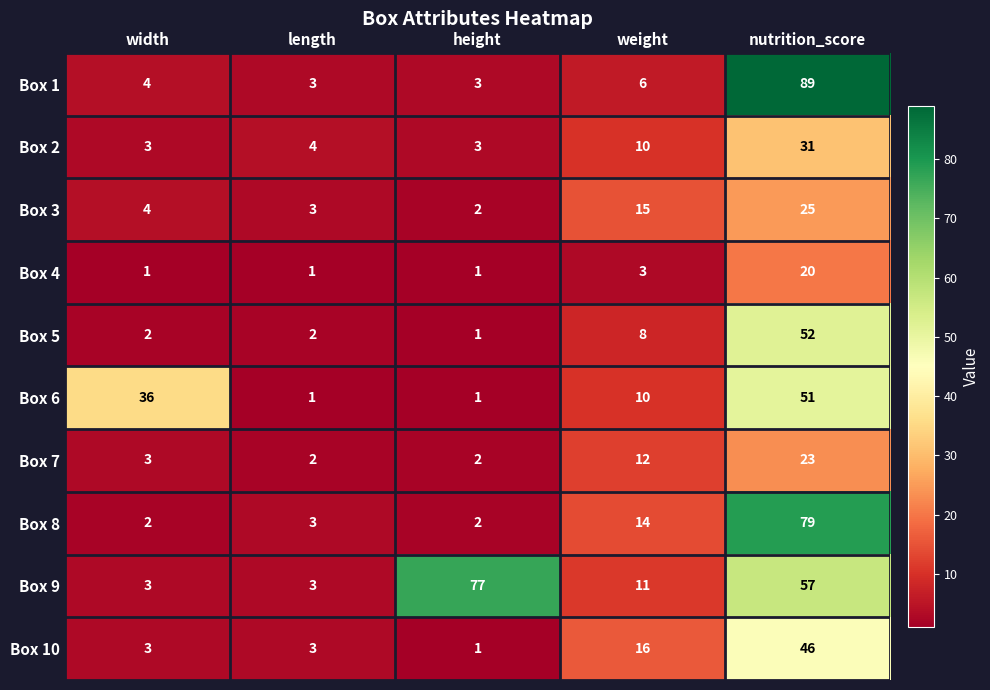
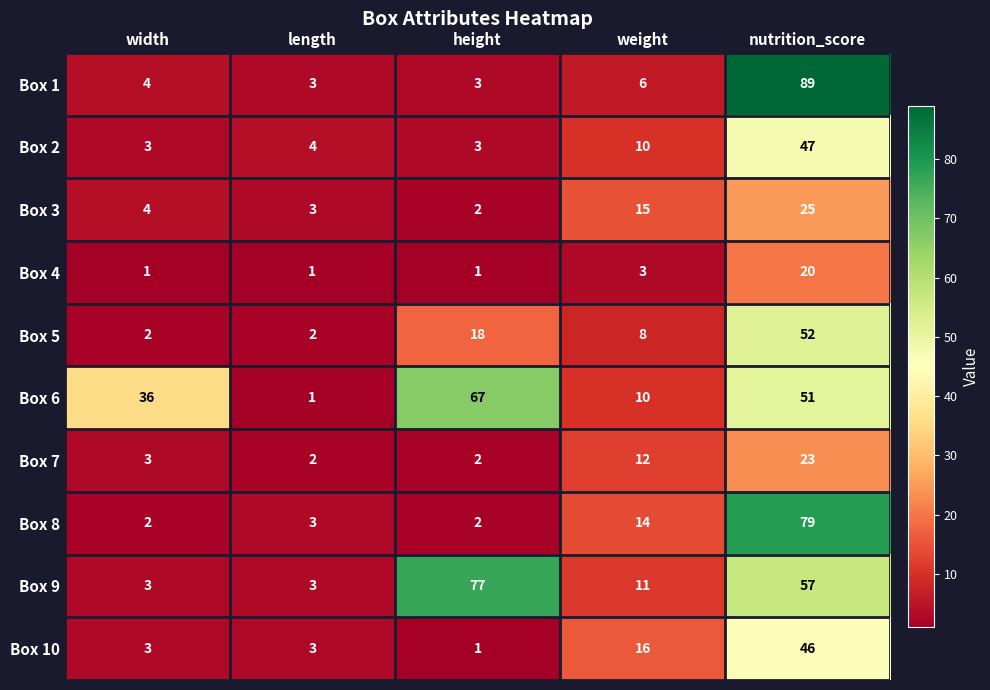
  {
    "Box 1": {
      "width": 4,
      "length": 3,
      "height": 3,
      "weight": 6,
      "nutrition_score": 89
    },
    "Box 2": {
      "width": 3,
      "length": 4,
      "height": 3,
      "weight": 10,
-     "nutrition_score": 31
+     "nutrition_score": 47
    },
    "Box 3": {
      "width": 4,
      "length": 3,
      "height": 2,
      "weight": 15,
      "nutrition_score": 25
    },
    "Box 4": {
      "width": 1,
      "length": 1,
      "height": 1,
      "weight": 3,
      "nutrition_score": 20
    },
    "Box 5": {
      "width": 2,
      "length": 2,
-     "height": 1,
+     "height": 18,
      "weight": 8,
      "nutrition_score": 52
    },
    "Box 6": {
      "width": 36,
      "length": 1,
-     "height": 1,
+     "height": 67,
      "weight": 10,
      "nutrition_score": 51
    },
    "Box 7": {
      "width": 3,
      "length": 2,
      "height": 2,
      "weight": 12,
      "nutrition_score": 23
    },
    "Box 8": {
      "width": 2,
      "length": 3,
      "height": 2,
      "weight": 14,
      "nutrition_score": 79
    },
    "Box 9": {
      "width": 3,
      "length": 3,
      "height": 77,
      "weight": 11,
      "nutrition_score": 57
    },
    "Box 10": {
      "width": 3,
      "length": 3,
      "height": 1,
      "weight": 16,
      "nutrition_score": 46
    }
  }
